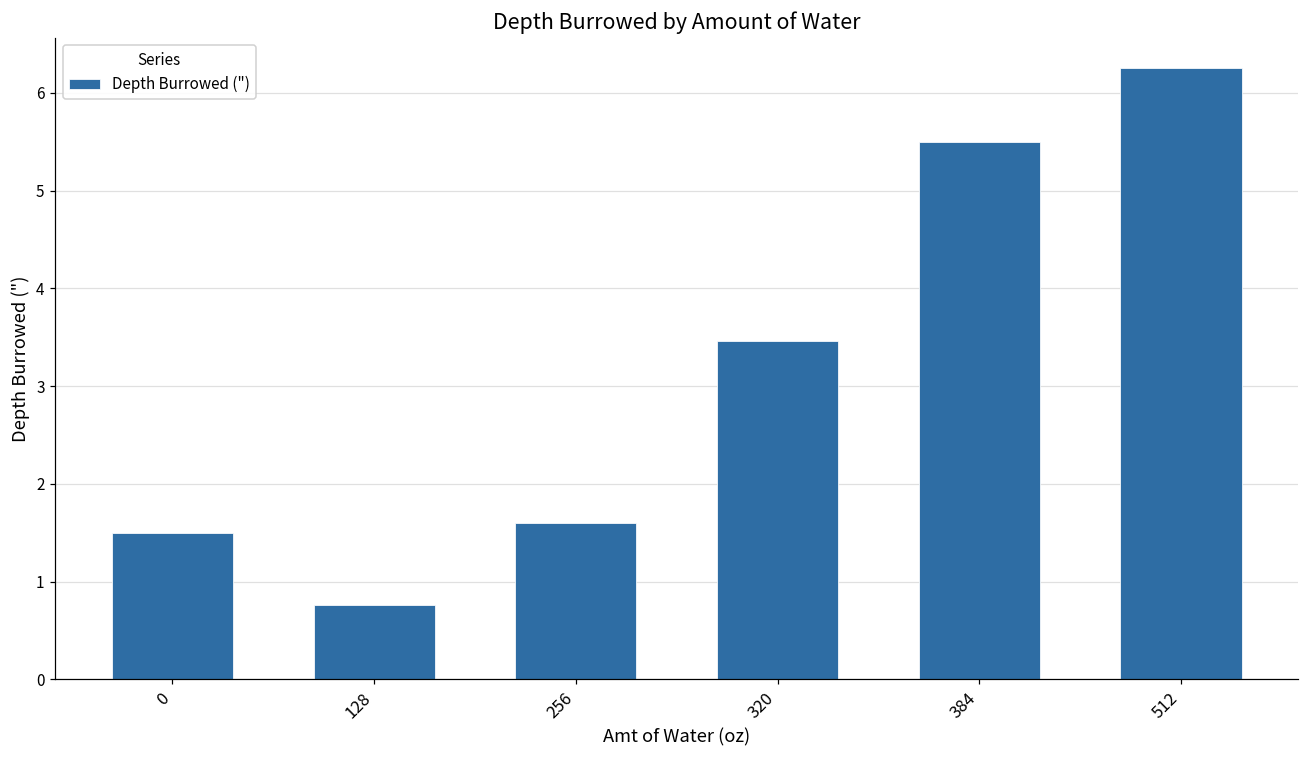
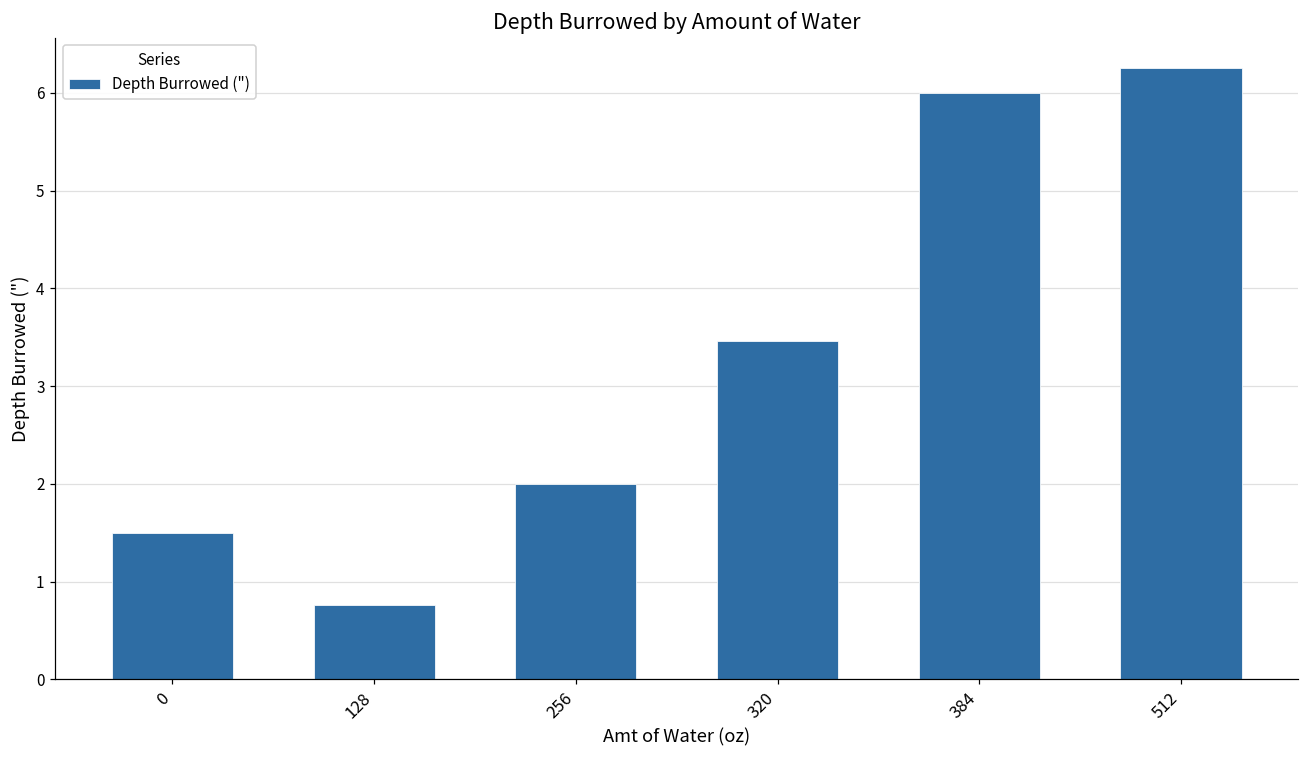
  {
    "0": 1.5,
    "128": 0.8,
-   "256": 1.6,
+   "256": 2.0,
    "320": 3.5,
-   "384": 5.5,
+   "384": 6.0,
    "512": 6.3
  }
